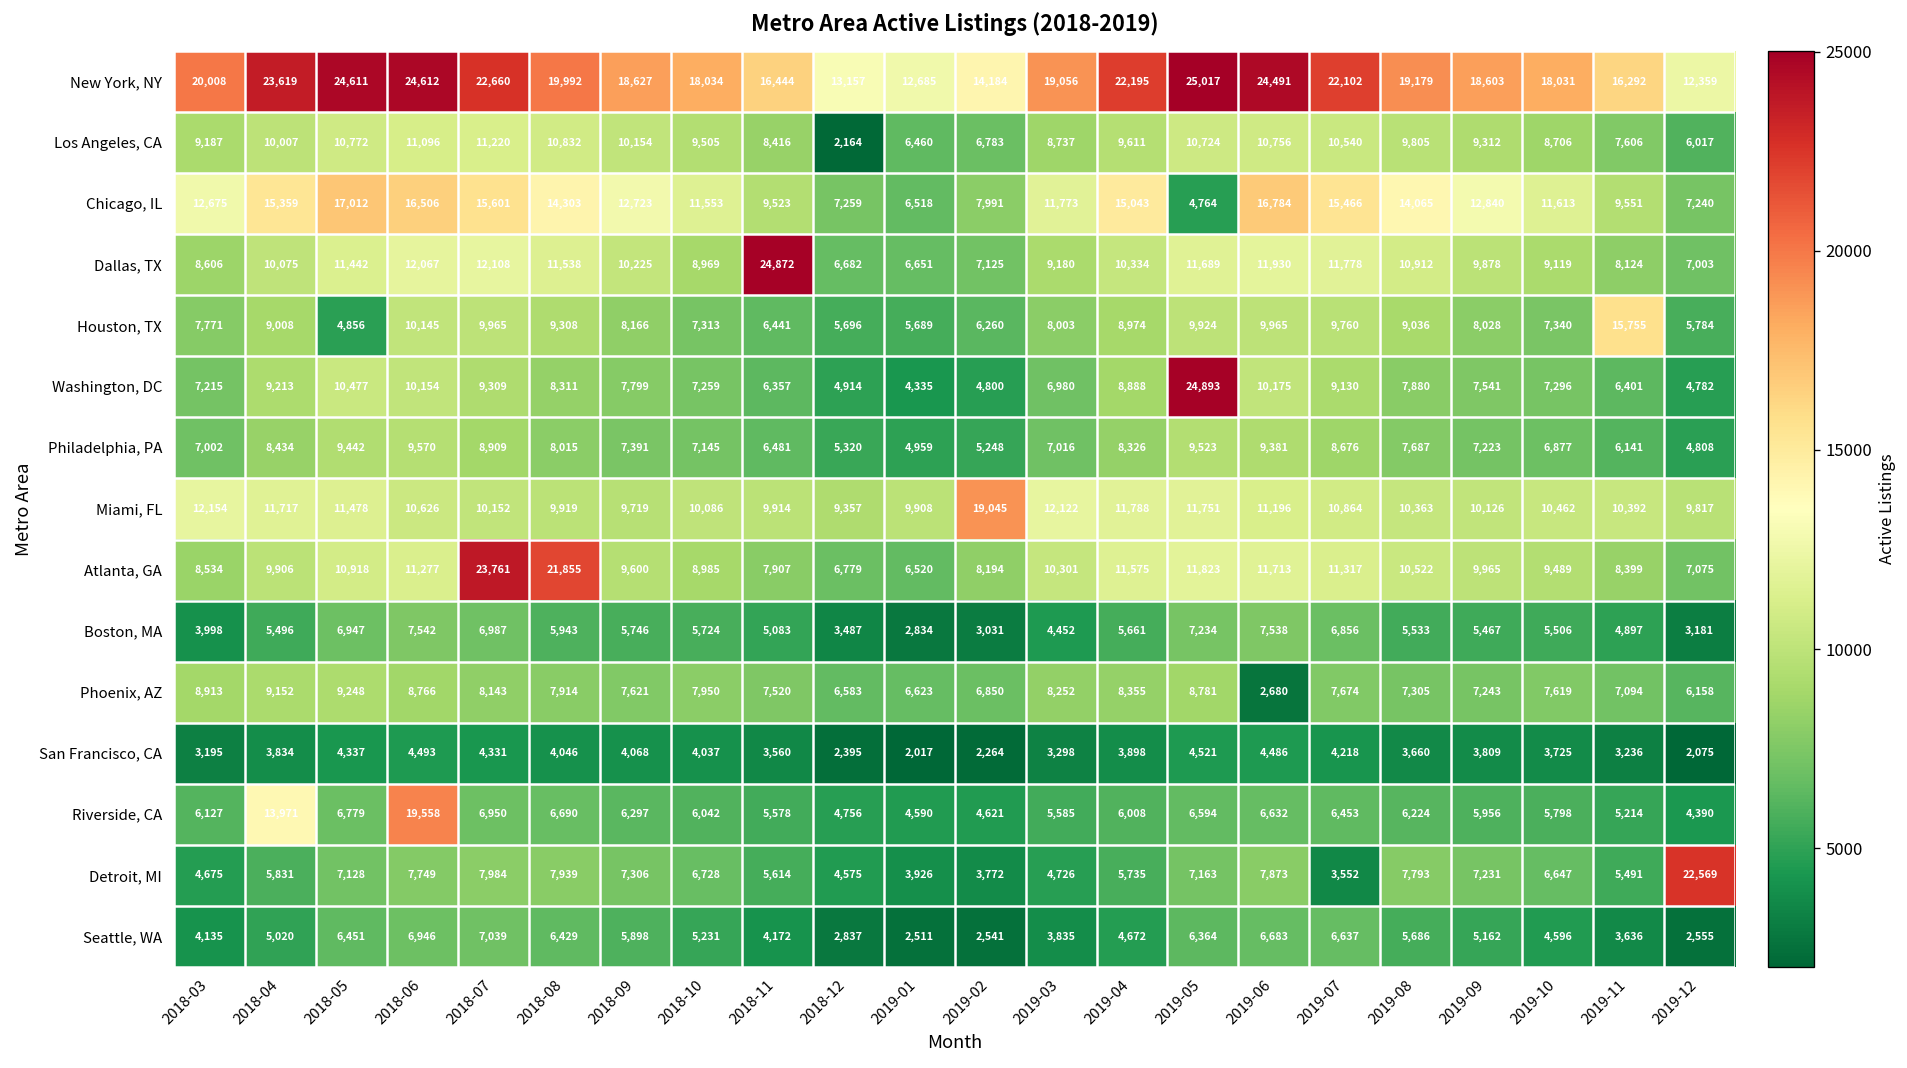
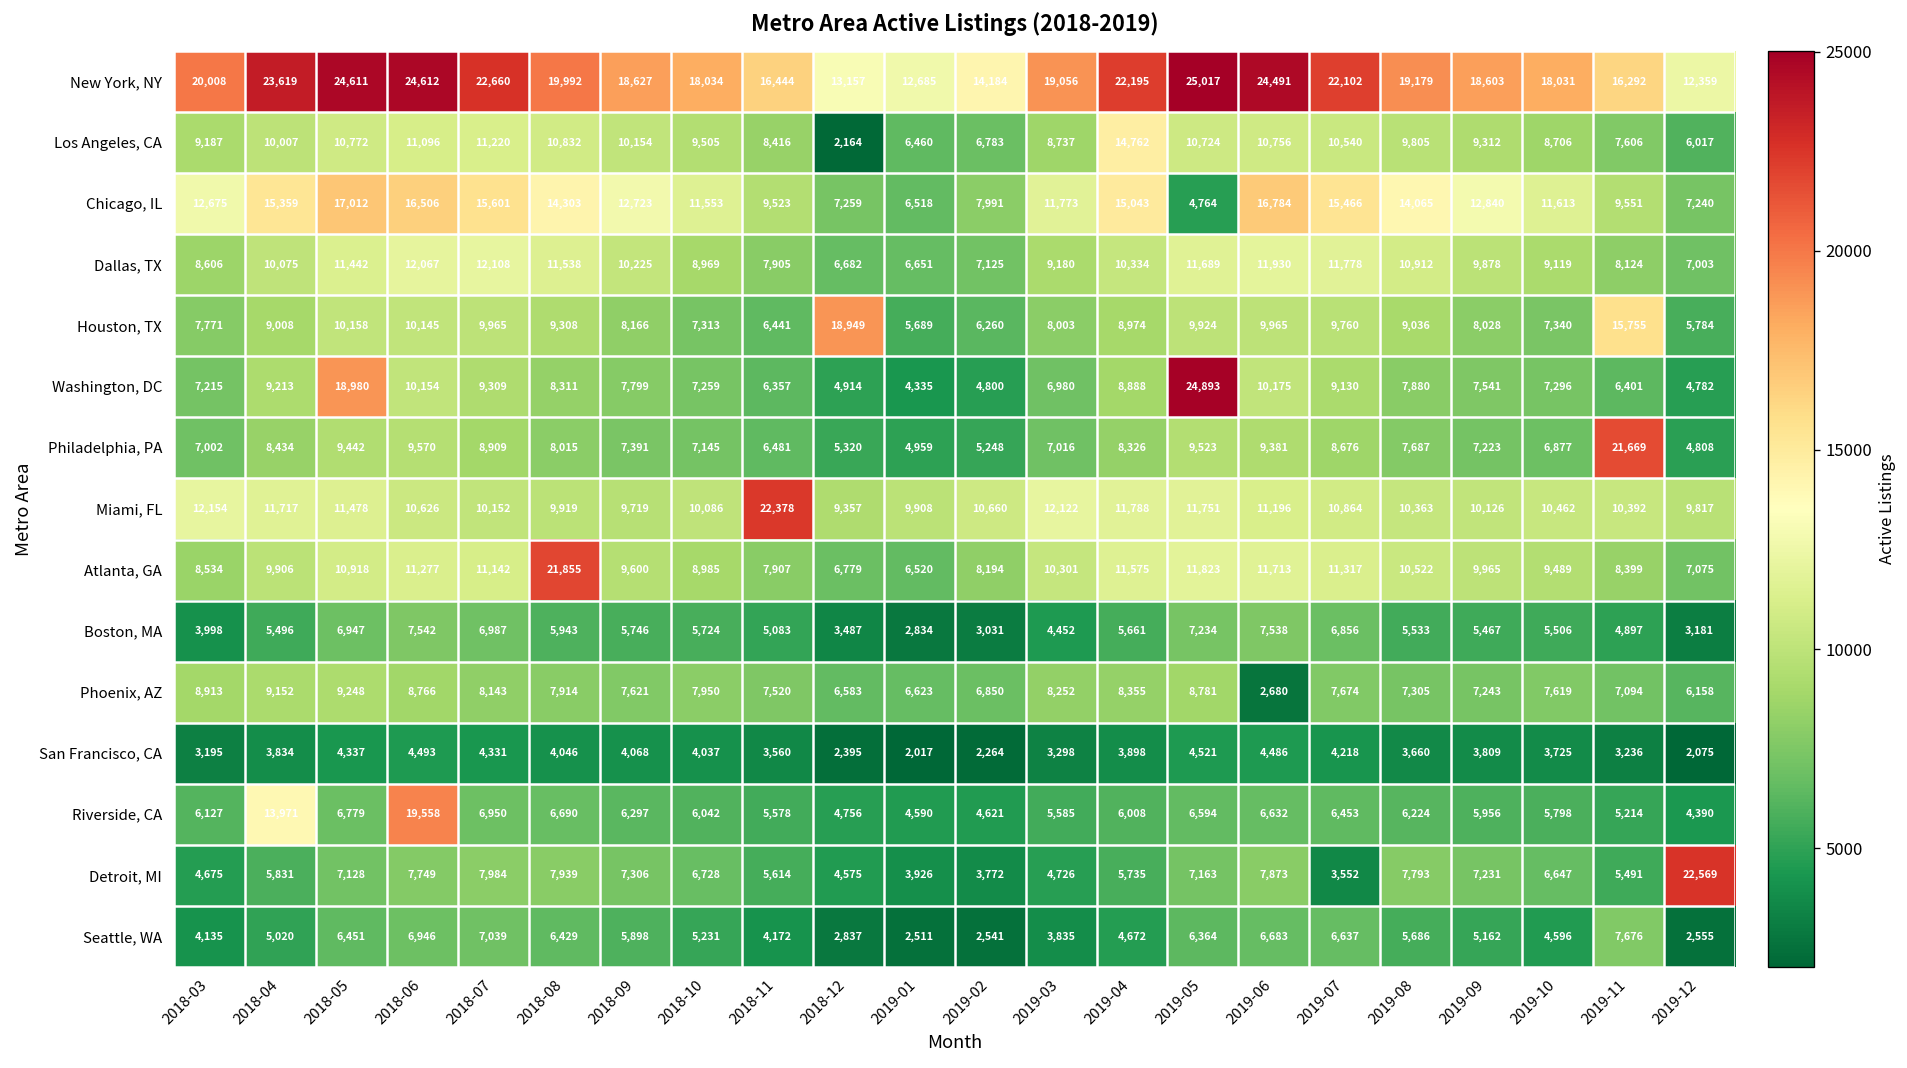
  {
    "Los Angeles, CA": {
      "2018-03": "9,187",
      "2018-04": "10,007",
      "2018-05": "10,772",
      "2018-06": "11,096",
      "2018-07": "11,220",
      "2018-08": "10,832",
      "2018-09": "10,154",
      "2018-10": "9,505",
      "2018-11": "8,416",
      "2018-12": "2,164",
      "2019-01": "6,460",
      "2019-02": "6,783",
      "2019-03": "8,737",
-     "2019-04": "9,611",
+     "2019-04": "14,762",
      "2019-05": "10,724",
      "2019-06": "10,756",
      "2019-07": "10,540",
      "2019-08": "9,805",
      "2019-09": "9,312",
      "2019-10": "8,706",
      "2019-11": "7,606",
      "2019-12": "6,017"
    },
    "Dallas, TX": {
      "2018-03": "8,606",
      "2018-04": "10,075",
      "2018-05": "11,442",
      "2018-06": "12,067",
      "2018-07": "12,108",
      "2018-08": "11,538",
      "2018-09": "10,225",
      "2018-10": "8,969",
-     "2018-11": "24,872",
+     "2018-11": "7,905",
      "2018-12": "6,682",
      "2019-01": "6,651",
      "2019-02": "7,125",
      "2019-03": "9,180",
      "2019-04": "10,334",
      "2019-05": "11,689",
      "2019-06": "11,930",
      "2019-07": "11,778",
      "2019-08": "10,912",
      "2019-09": "9,878",
      "2019-10": "9,119",
      "2019-11": "8,124",
      "2019-12": "7,003"
    },
    "Houston, TX": {
      "2018-03": "7,771",
      "2018-04": "9,008",
-     "2018-05": "4,856",
+     "2018-05": "10,158",
      "2018-06": "10,145",
      "2018-07": "9,965",
      "2018-08": "9,308",
      "2018-09": "8,166",
      "2018-10": "7,313",
      "2018-11": "6,441",
-     "2018-12": "5,696",
+     "2018-12": "18,949",
      "2019-01": "5,689",
      "2019-02": "6,260",
      "2019-03": "8,003",
      "2019-04": "8,974",
      "2019-05": "9,924",
      "2019-06": "9,965",
      "2019-07": "9,760",
      "2019-08": "9,036",
      "2019-09": "8,028",
      "2019-10": "7,340",
      "2019-11": "15,755",
      "2019-12": "5,784"
    },
    "Washington, DC": {
      "2018-03": "7,215",
      "2018-04": "9,213",
-     "2018-05": "10,477",
+     "2018-05": "18,980",
      "2018-06": "10,154",
      "2018-07": "9,309",
      "2018-08": "8,311",
      "2018-09": "7,799",
      "2018-10": "7,259",
      "2018-11": "6,357",
      "2018-12": "4,914",
      "2019-01": "4,335",
      "2019-02": "4,800",
      "2019-03": "6,980",
      "2019-04": "8,888",
      "2019-05": "24,893",
      "2019-06": "10,175",
      "2019-07": "9,130",
      "2019-08": "7,880",
      "2019-09": "7,541",
      "2019-10": "7,296",
      "2019-11": "6,401",
      "2019-12": "4,782"
    },
    "Philadelphia, PA": {
      "2018-03": "7,002",
      "2018-04": "8,434",
      "2018-05": "9,442",
      "2018-06": "9,570",
      "2018-07": "8,909",
      "2018-08": "8,015",
      "2018-09": "7,391",
      "2018-10": "7,145",
      "2018-11": "6,481",
      "2018-12": "5,320",
      "2019-01": "4,959",
      "2019-02": "5,248",
      "2019-03": "7,016",
      "2019-04": "8,326",
      "2019-05": "9,523",
      "2019-06": "9,381",
      "2019-07": "8,676",
      "2019-08": "7,687",
      "2019-09": "7,223",
      "2019-10": "6,877",
-     "2019-11": "6,141",
+     "2019-11": "21,669",
      "2019-12": "4,808"
    },
    "Miami, FL": {
      "2018-03": "12,154",
      "2018-04": "11,717",
      "2018-05": "11,478",
      "2018-06": "10,626",
      "2018-07": "10,152",
      "2018-08": "9,919",
      "2018-09": "9,719",
      "2018-10": "10,086",
-     "2018-11": "9,914",
+     "2018-11": "22,378",
      "2018-12": "9,357",
      "2019-01": "9,908",
-     "2019-02": "19,045",
+     "2019-02": "10,660",
      "2019-03": "12,122",
      "2019-04": "11,788",
      "2019-05": "11,751",
      "2019-06": "11,196",
      "2019-07": "10,864",
      "2019-08": "10,363",
      "2019-09": "10,126",
      "2019-10": "10,462",
      "2019-11": "10,392",
      "2019-12": "9,817"
    },
    "Atlanta, GA": {
      "2018-03": "8,534",
      "2018-04": "9,906",
      "2018-05": "10,918",
      "2018-06": "11,277",
-     "2018-07": "23,761",
+     "2018-07": "11,142",
      "2018-08": "21,855",
      "2018-09": "9,600",
      "2018-10": "8,985",
      "2018-11": "7,907",
      "2018-12": "6,779",
      "2019-01": "6,520",
      "2019-02": "8,194",
      "2019-03": "10,301",
      "2019-04": "11,575",
      "2019-05": "11,823",
      "2019-06": "11,713",
      "2019-07": "11,317",
      "2019-08": "10,522",
      "2019-09": "9,965",
      "2019-10": "9,489",
      "2019-11": "8,399",
      "2019-12": "7,075"
    },
    "Seattle, WA": {
      "2018-03": "4,135",
      "2018-04": "5,020",
      "2018-05": "6,451",
      "2018-06": "6,946",
      "2018-07": "7,039",
      "2018-08": "6,429",
      "2018-09": "5,898",
      "2018-10": "5,231",
      "2018-11": "4,172",
      "2018-12": "2,837",
      "2019-01": "2,511",
      "2019-02": "2,541",
      "2019-03": "3,835",
      "2019-04": "4,672",
      "2019-05": "6,364",
      "2019-06": "6,683",
      "2019-07": "6,637",
      "2019-08": "5,686",
      "2019-09": "5,162",
      "2019-10": "4,596",
-     "2019-11": "3,636",
+     "2019-11": "7,676",
      "2019-12": "2,555"
    }
  }
